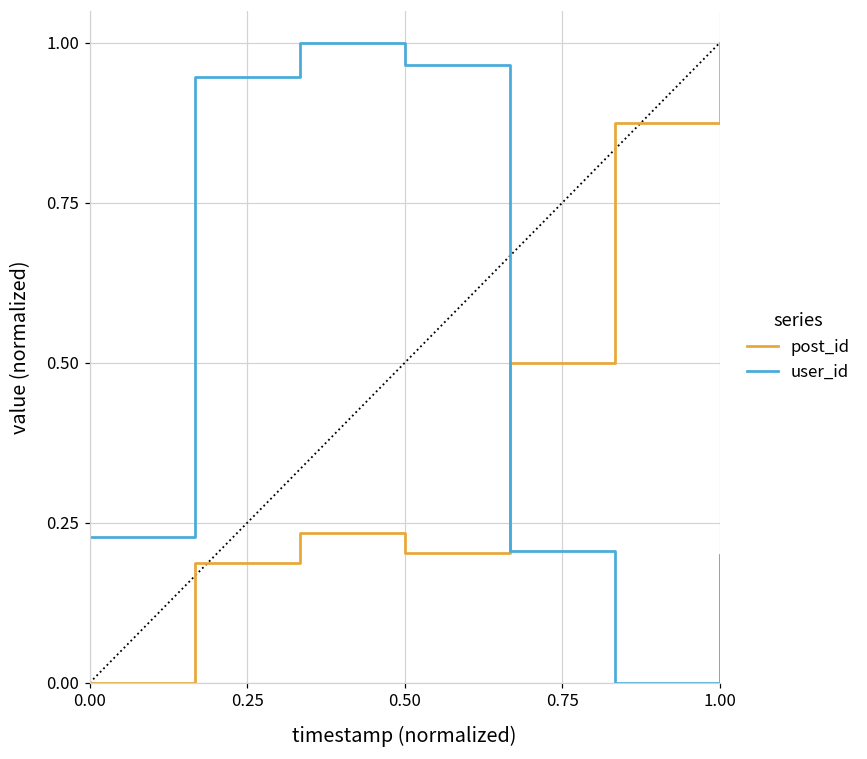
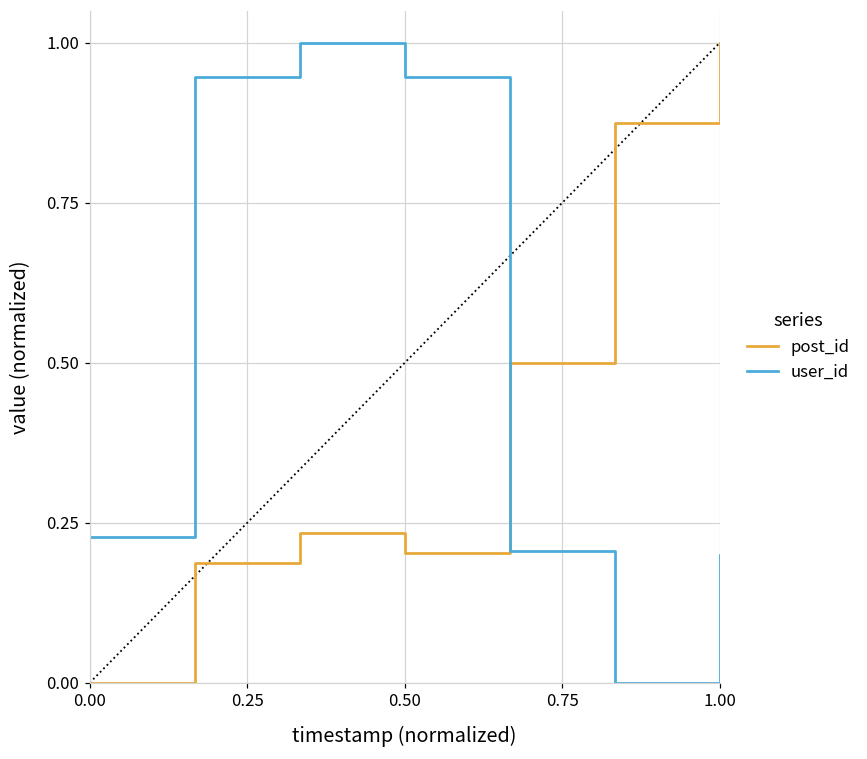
  {
    "post_id": {
      "0.50": 0.20
    },
    "user_id": {
      "0.00": 0.23,
-     "0.50": 0.97,
+     "0.50": 0.95,
      "1.00": 0.20
    }
  }
